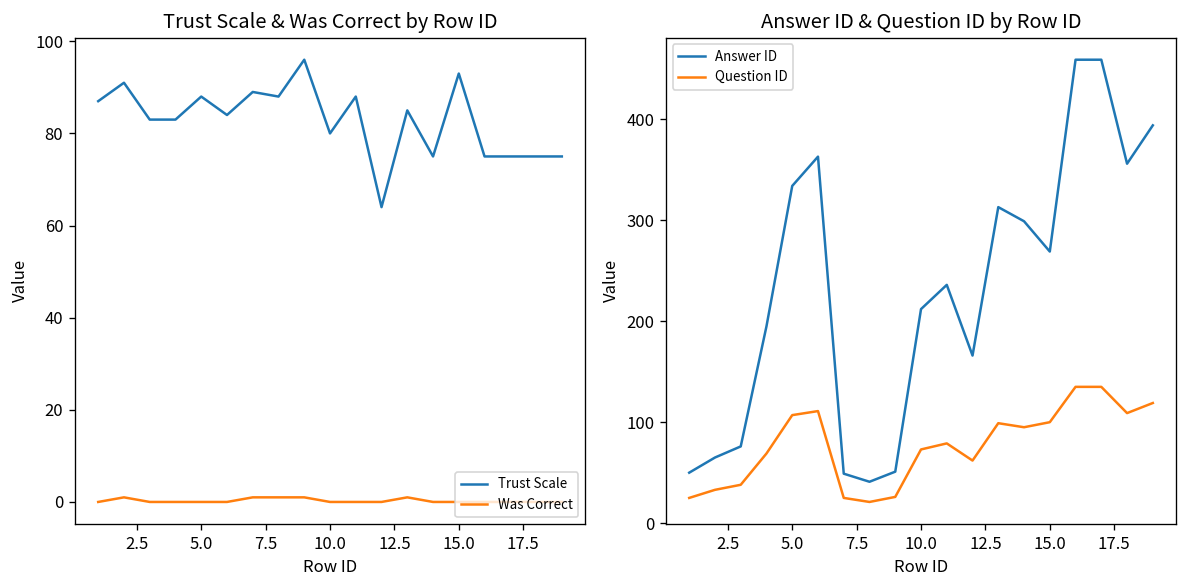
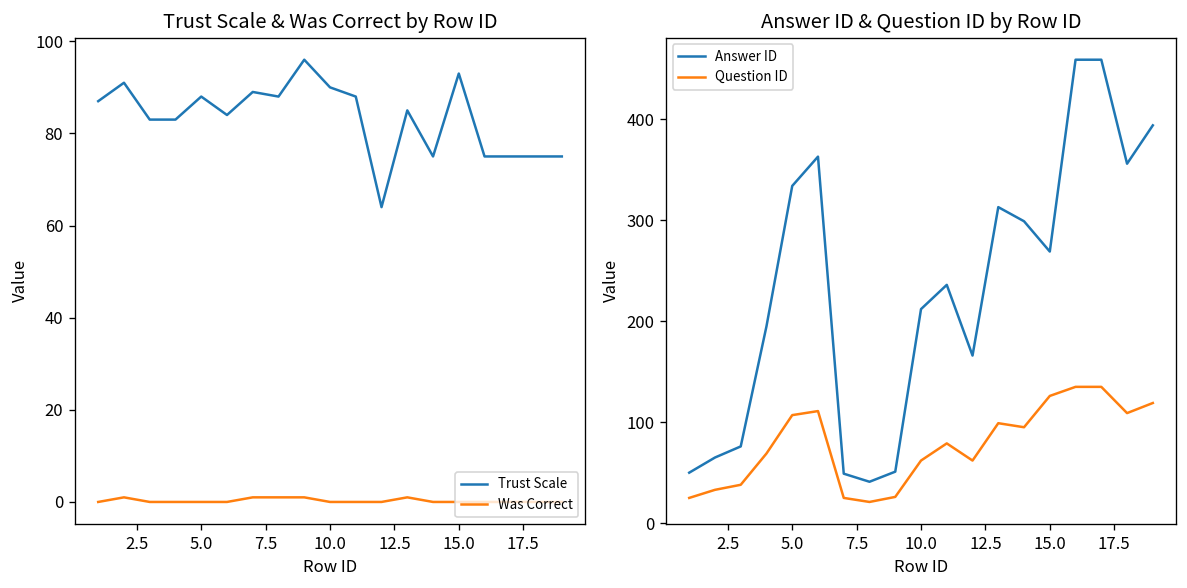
  {
    "Trust Scale & Was Correct by Row ID": {
      "Trust Scale": {
        "5.0": 88,
-       "10.0": 80,
+       "10.0": 90,
        "15.0": 93
      },
      "Was Correct": {
        "5.0": 0,
        "10.0": 0
      }
    },
    "Answer ID & Question ID by Row ID": {
      "Answer ID": {
        "5.0": 330,
        "10.0": 210,
        "15.0": 270
      },
      "Question ID": {
        "5.0": 110,
-       "10.0": 70,
-       "15.0": 100
+       "10.0": 60,
+       "15.0": 130
      }
    }
  }
